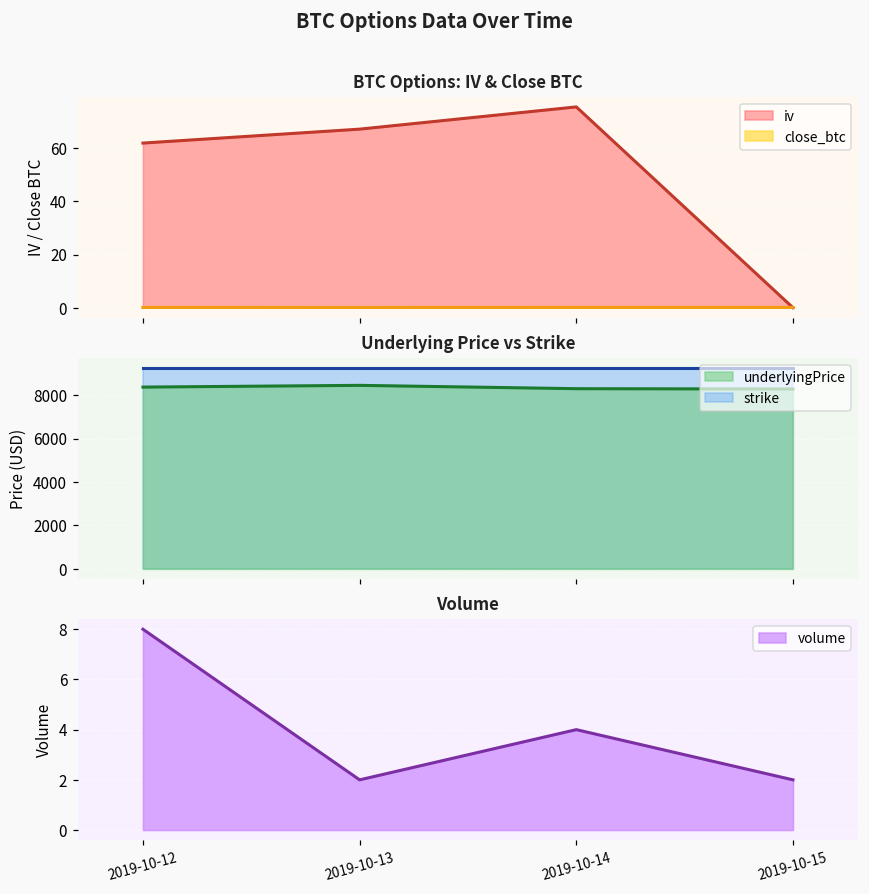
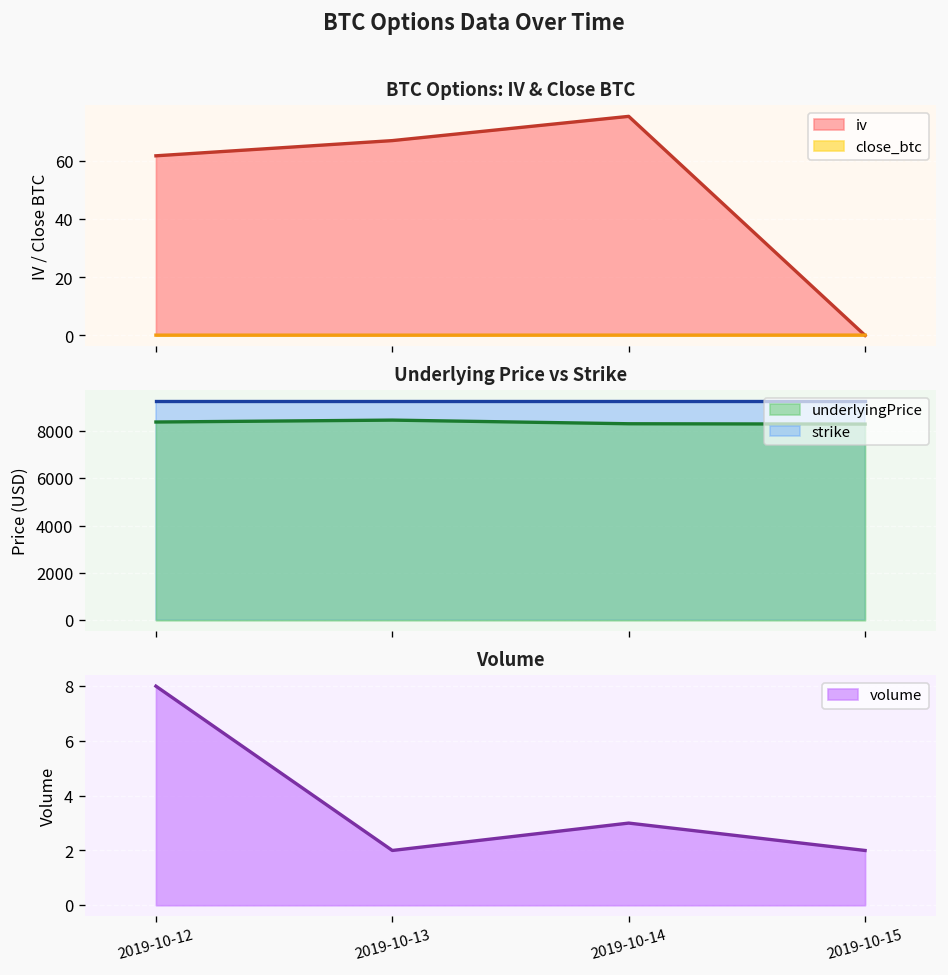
  {
    "Volume": {
      "2019-10-12": 8,
      "2019-10-13": 2,
-     "2019-10-14": 4,
+     "2019-10-14": 3,
      "2019-10-15": 2
    }
  }
